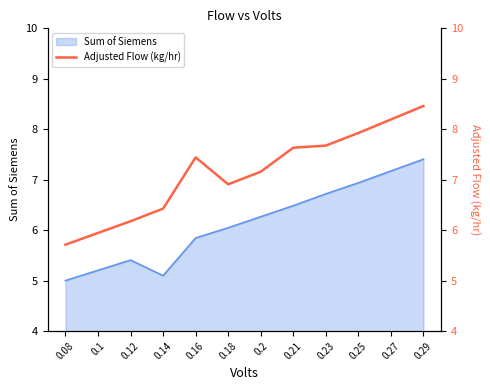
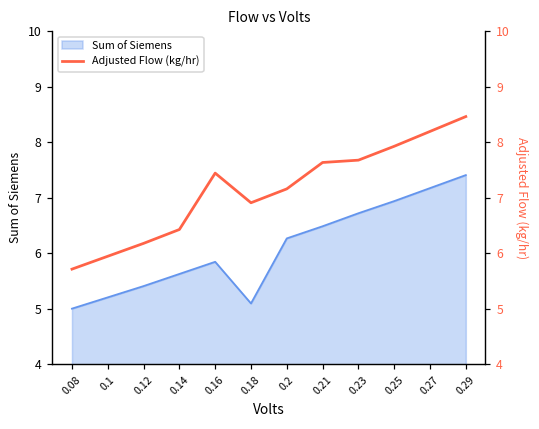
  {
    "Sum of Siemens": {
      "0.08": 5.0,
      "0.1": 5.2,
      "0.12": 5.4,
-     "0.14": 5.1,
+     "0.14": 5.6,
      "0.16": 5.8,
-     "0.18": 6.0,
+     "0.18": 5.1,
      "0.2": 6.3,
      "0.21": 6.5,
      "0.23": 6.7,
      "0.25": 6.9,
      "0.27": 7.2,
      "0.29": 7.4
    },
    "Adjusted Flow (kg/hr)": {
      "0.08": 5.7,
      "0.1": 5.9,
      "0.12": 6.2,
      "0.14": 6.4,
      "0.16": 7.4,
      "0.18": 6.9,
      "0.2": 7.2,
      "0.21": 7.6,
      "0.23": 7.7,
      "0.25": 7.9,
      "0.27": 8.2,
      "0.29": 8.5
    }
  }
